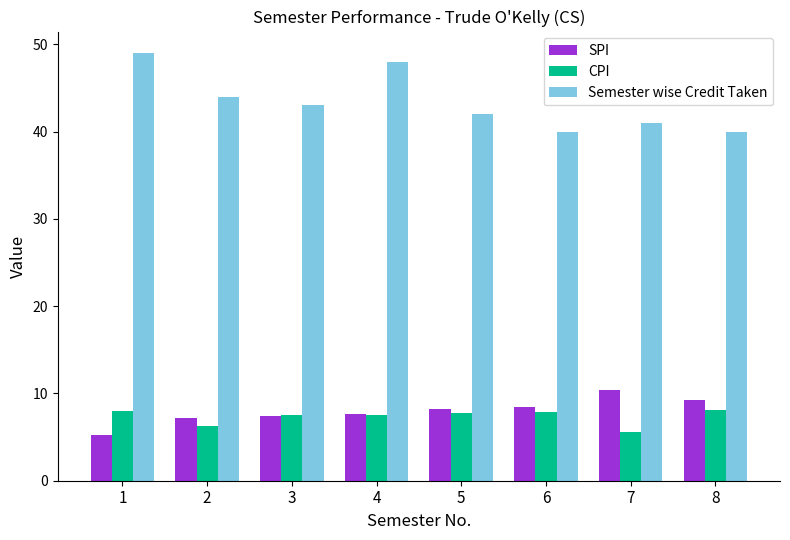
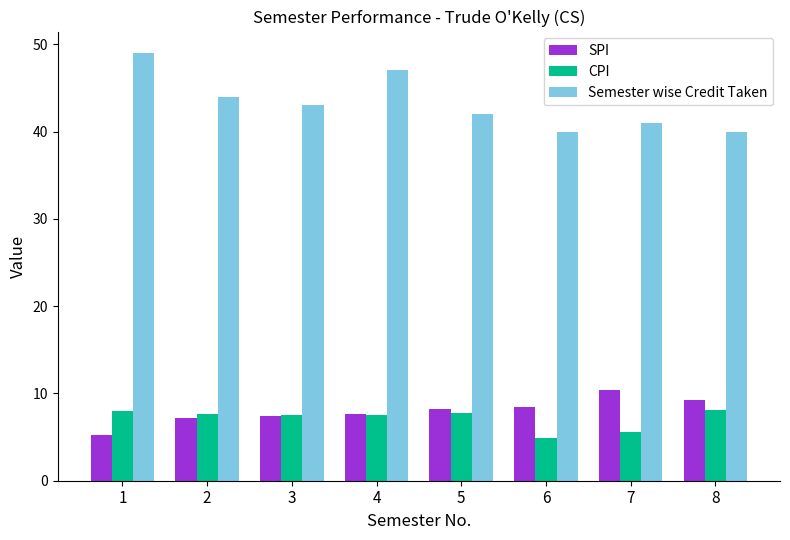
  {
    "SPI": {
      "1": 5,
      "2": 7,
      "3": 7,
      "4": 8,
      "5": 8,
      "6": 8,
      "7": 10,
      "8": 9
    },
    "CPI": {
      "1": 8,
-     "2": 6,
+     "2": 8,
      "3": 8,
      "4": 8,
      "5": 8,
-     "6": 8,
+     "6": 5,
      "7": 6,
      "8": 8
    },
    "Semester wise Credit Taken": {
      "1": 49,
      "2": 44,
      "3": 43,
-     "4": 48,
+     "4": 47,
      "5": 42,
      "6": 40,
      "7": 41,
      "8": 40
    }
  }
